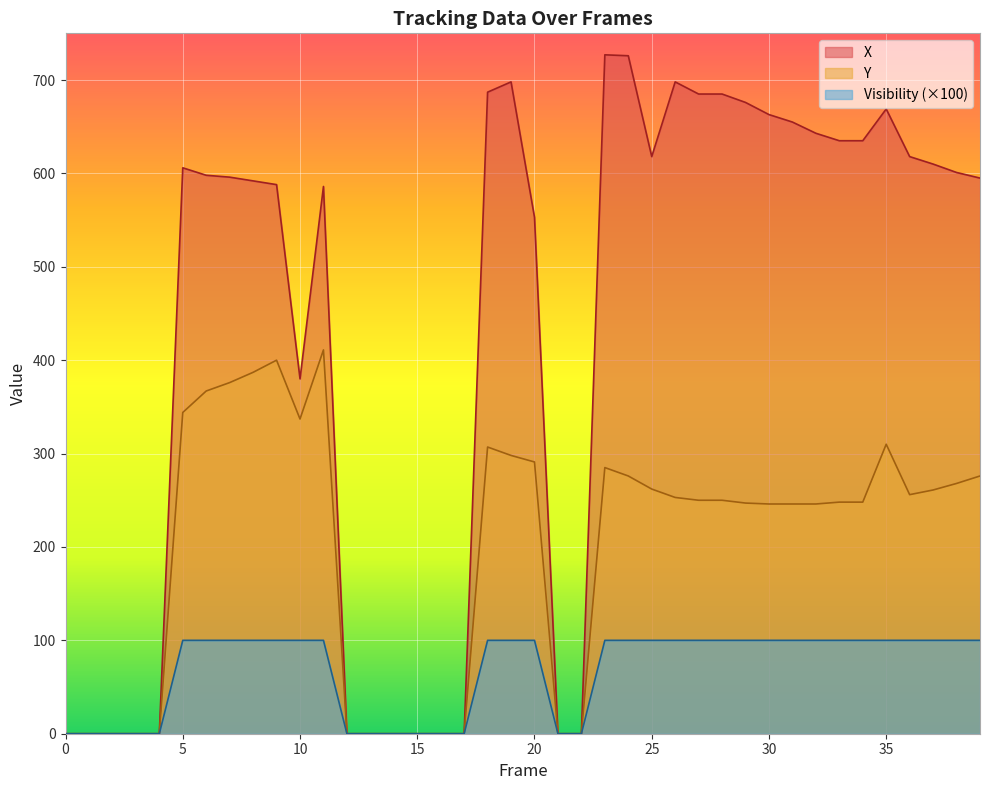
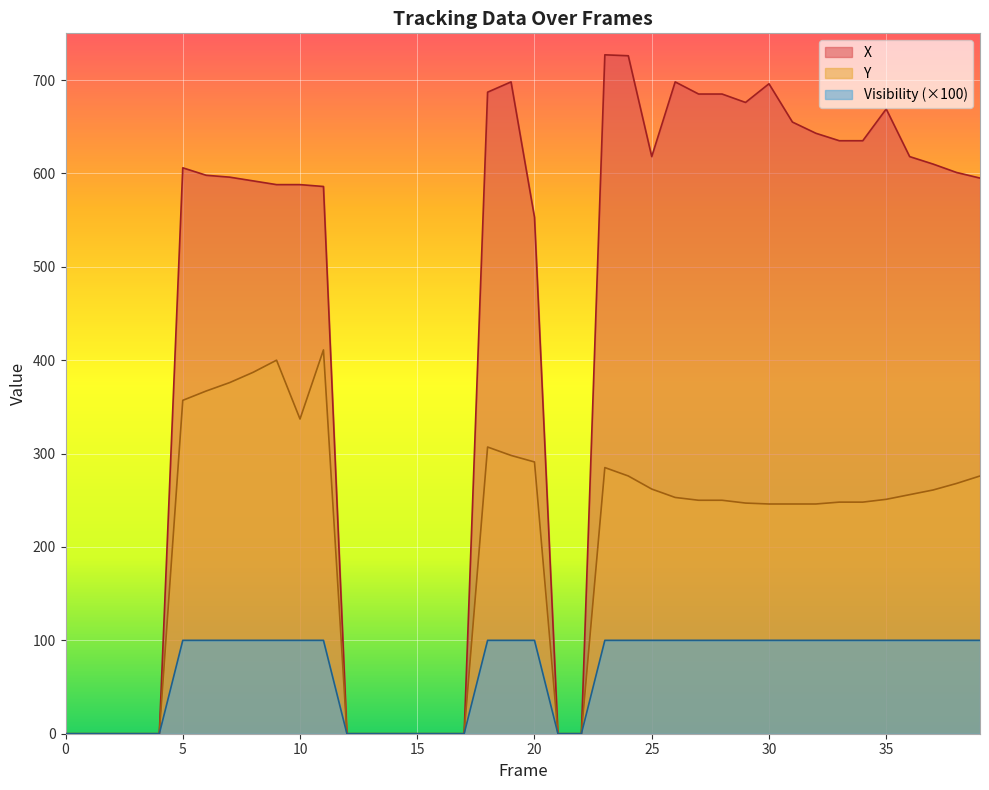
  {
    "X": {
      "5": 610,
-     "10": 380,
+     "10": 590,
      "20": 550,
      "25": 620,
-     "30": 660,
+     "30": 700,
      "35": 670
    },
    "Y": {
-     "5": 340,
+     "5": 360,
      "10": 340,
      "20": 290,
      "25": 260,
      "30": 250,
-     "35": 310
+     "35": 250
    },
    "Visibility (×100)": {
      "5": 100,
      "10": 100,
      "20": 100,
      "25": 100,
      "30": 100,
      "35": 100
    }
  }
